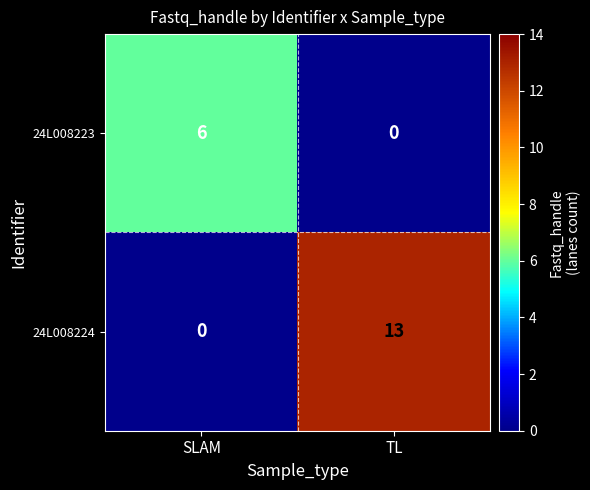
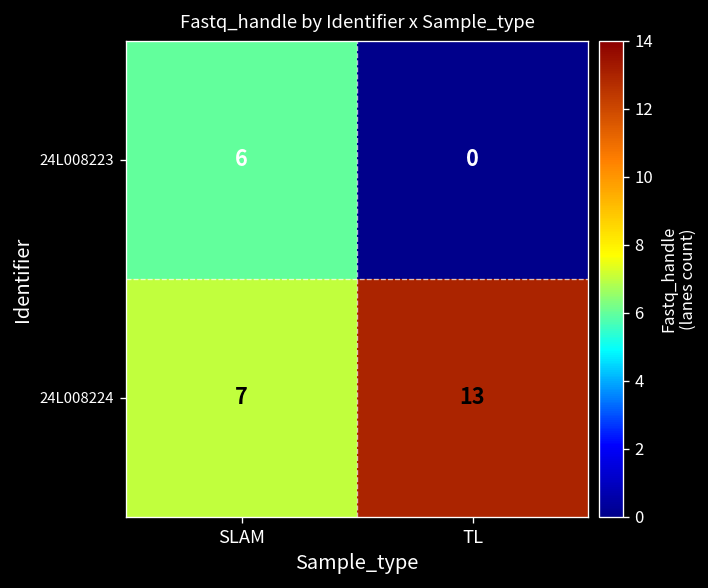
  {
    "24L008223": {
      "SLAM": 6,
      "TL": 0
    },
    "24L008224": {
-     "SLAM": 0,
+     "SLAM": 7,
      "TL": 13
    }
  }
